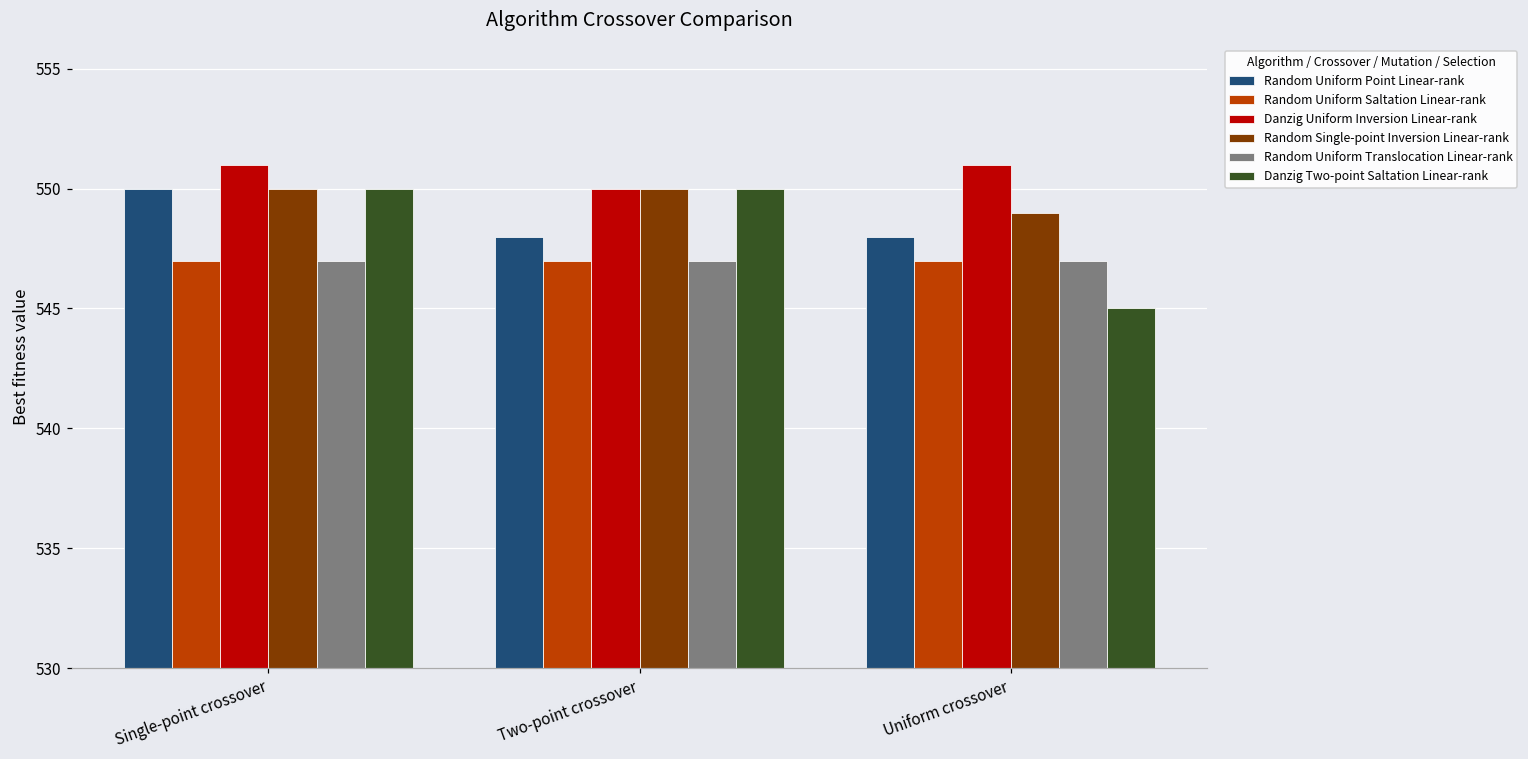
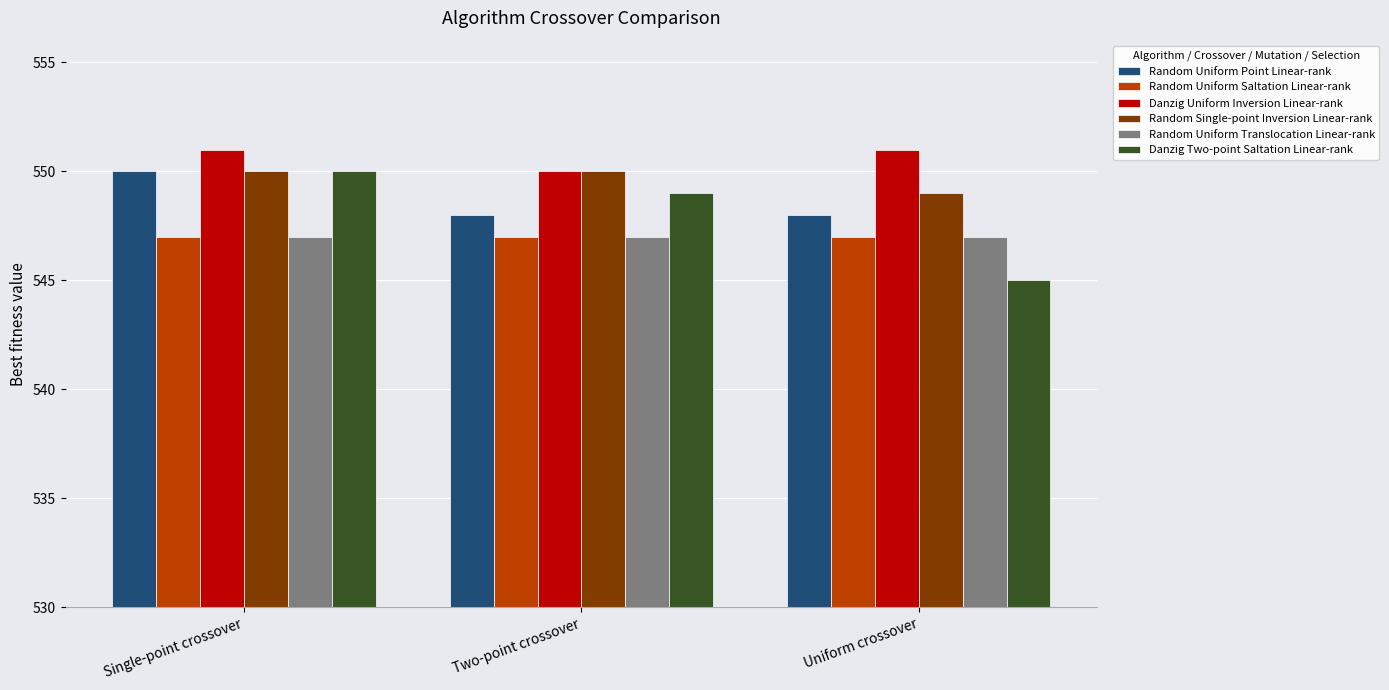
  {
    "Random Uniform Point Linear-rank": {
      "Single-point crossover": 550,
      "Two-point crossover": 548,
      "Uniform crossover": 548
    },
    "Random Uniform Saltation Linear-rank": {
      "Single-point crossover": 547,
      "Two-point crossover": 547,
      "Uniform crossover": 547
    },
    "Danzig Uniform Inversion Linear-rank": {
      "Single-point crossover": 551,
      "Two-point crossover": 550,
      "Uniform crossover": 551
    },
    "Random Single-point Inversion Linear-rank": {
      "Single-point crossover": 550,
      "Two-point crossover": 550,
      "Uniform crossover": 549
    },
    "Random Uniform Translocation Linear-rank": {
      "Single-point crossover": 547,
      "Two-point crossover": 547,
      "Uniform crossover": 547
    },
    "Danzig Two-point Saltation Linear-rank": {
      "Single-point crossover": 550,
-     "Two-point crossover": 550,
+     "Two-point crossover": 549,
      "Uniform crossover": 545
    }
  }
